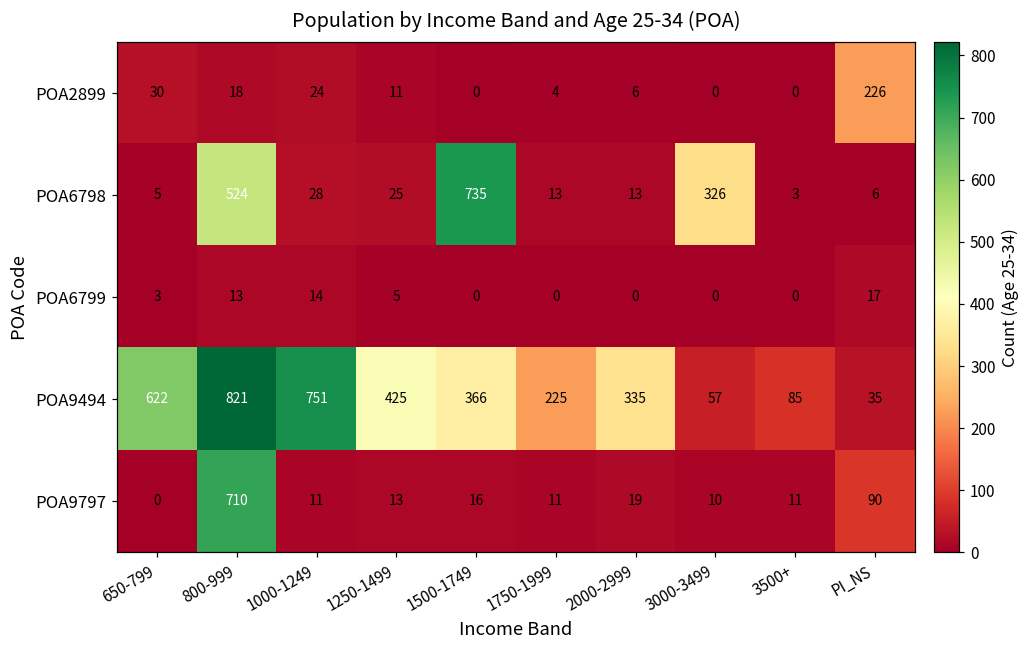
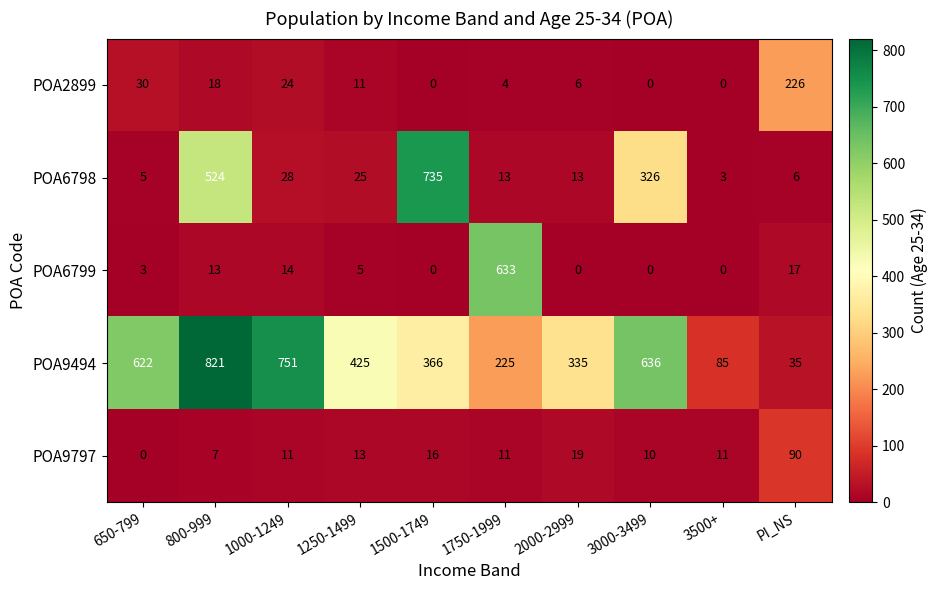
  {
    "POA2899": {
      "650-799": 30,
      "800-999": 18,
      "1000-1249": 24,
      "1250-1499": 11,
      "1500-1749": 0,
      "1750-1999": 4,
      "2000-2999": 6,
      "3000-3499": 0,
      "3500+": 0,
      "PI_NS": 226
    },
    "POA6798": {
      "650-799": 5,
      "800-999": 524,
      "1000-1249": 28,
      "1250-1499": 25,
      "1500-1749": 735,
      "1750-1999": 13,
      "2000-2999": 13,
      "3000-3499": 326,
      "3500+": 3,
      "PI_NS": 6
    },
    "POA6799": {
      "650-799": 3,
      "800-999": 13,
      "1000-1249": 14,
      "1250-1499": 5,
      "1500-1749": 0,
-     "1750-1999": 0,
+     "1750-1999": 633,
      "2000-2999": 0,
      "3000-3499": 0,
      "3500+": 0,
      "PI_NS": 17
    },
    "POA9494": {
      "650-799": 622,
      "800-999": 821,
      "1000-1249": 751,
      "1250-1499": 425,
      "1500-1749": 366,
      "1750-1999": 225,
      "2000-2999": 335,
-     "3000-3499": 57,
+     "3000-3499": 636,
      "3500+": 85,
      "PI_NS": 35
    },
    "POA9797": {
      "650-799": 0,
-     "800-999": 710,
+     "800-999": 7,
      "1000-1249": 11,
      "1250-1499": 13,
      "1500-1749": 16,
      "1750-1999": 11,
      "2000-2999": 19,
      "3000-3499": 10,
      "3500+": 11,
      "PI_NS": 90
    }
  }
